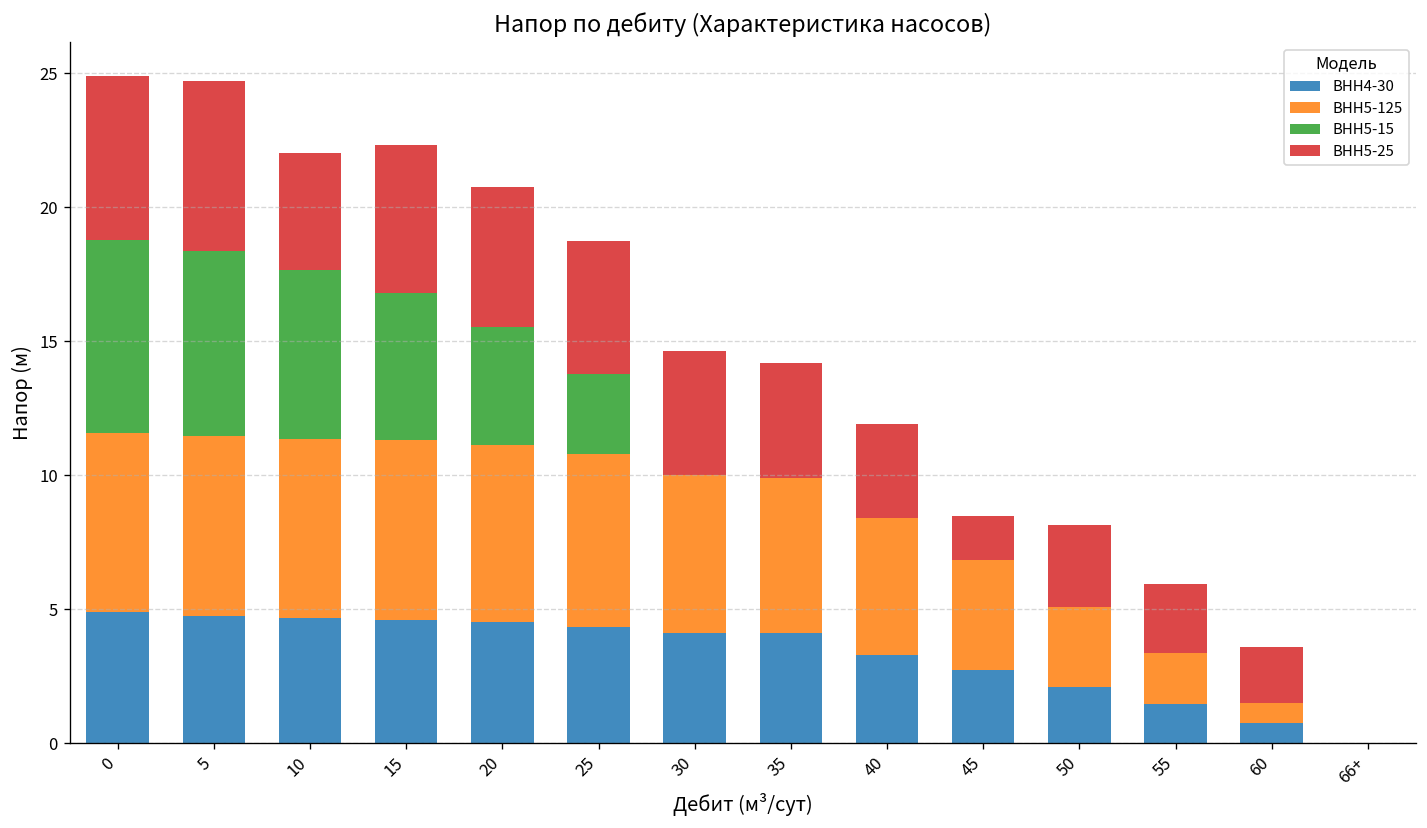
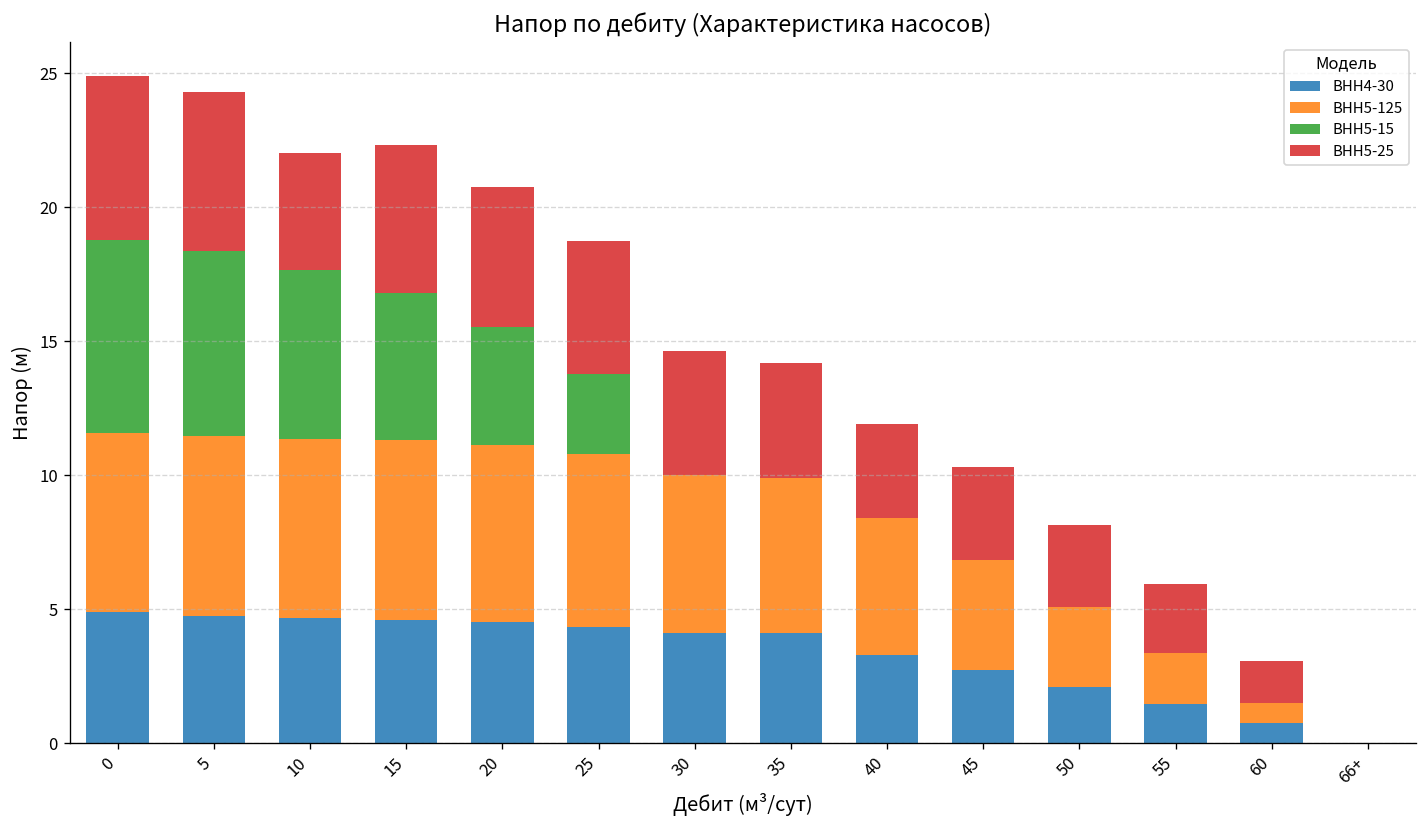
  {
    "ВНН4-30": {
      "0": 4.9,
      "5": 4.7,
      "10": 4.7,
      "15": 4.6,
      "20": 4.5,
      "25": 4.4,
      "30": 4.1,
      "35": 4.1,
      "40": 3.3,
      "45": 2.7,
      "50": 2.1,
      "55": 1.5,
      "60": 0.8,
      "66+": 0.0
    },
    "ВНН5-125": {
      "0": 6.7,
      "5": 6.7,
      "10": 6.7,
      "15": 6.7,
      "20": 6.6,
      "25": 6.4,
      "30": 5.9,
      "35": 5.8,
      "40": 5.1,
      "45": 4.1,
      "50": 3.0,
      "55": 1.9,
      "60": 0.7,
      "66+": 0.0
    },
    "ВНН5-15": {
      "0": 7.2,
      "5": 6.9,
      "10": 6.3,
      "15": 5.5,
      "20": 4.4,
      "25": 3.0,
      "30": 0.0,
      "35": 0.0,
      "40": 0.0,
      "45": 0.0,
      "50": 0.0,
      "55": 0.0,
      "60": 0.0,
      "66+": 0.0
    },
    "ВНН5-25": {
      "0": 6.1,
-     "5": 6.4,
+     "5": 5.9,
      "10": 4.4,
      "15": 5.5,
      "20": 5.2,
      "25": 4.9,
      "30": 4.6,
      "35": 4.3,
      "40": 3.5,
-     "45": 1.6,
+     "45": 3.5,
      "50": 3.1,
      "55": 2.6,
-     "60": 2.1,
+     "60": 1.6,
      "66+": 0.0
    }
  }
